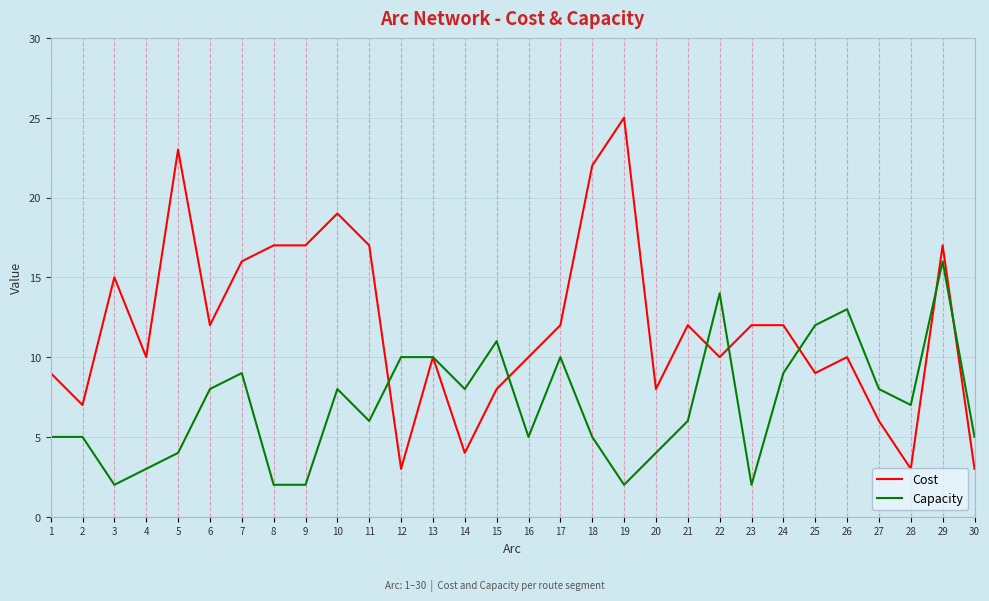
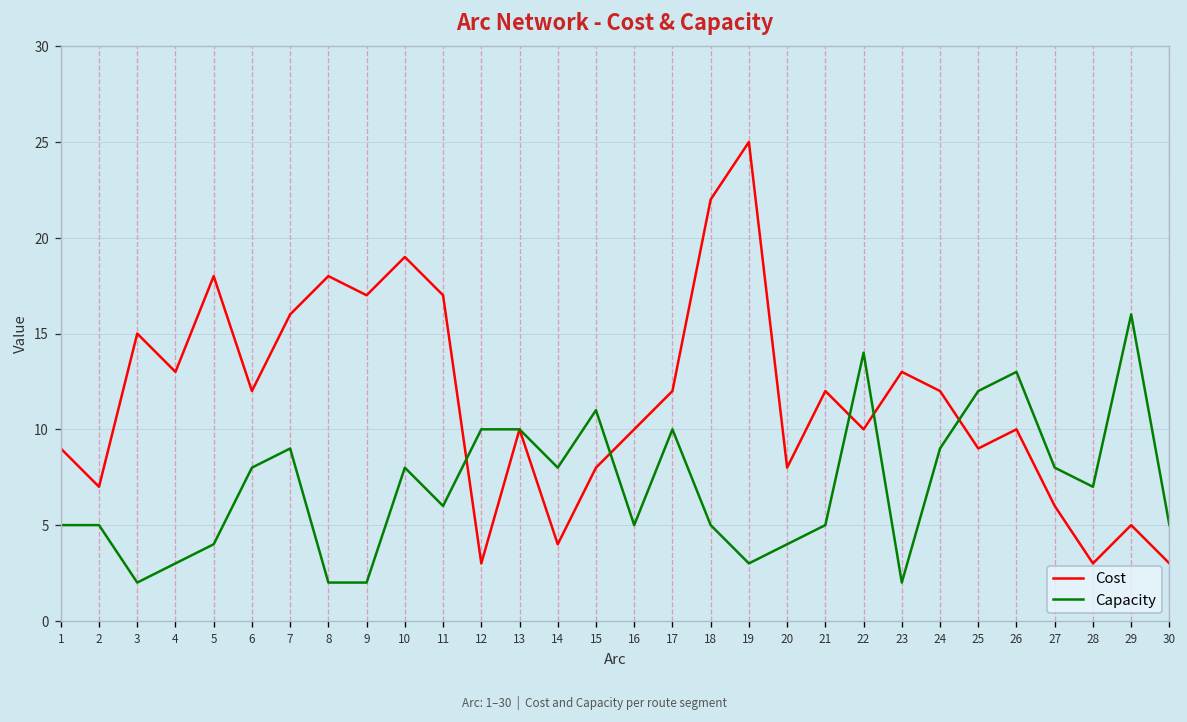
  {
    "Cost": {
      "1": 9,
      "2": 7,
      "3": 15,
-     "4": 10,
-     "5": 23,
+     "4": 13,
+     "5": 18,
      "6": 12,
      "7": 16,
-     "8": 17,
+     "8": 18,
      "9": 17,
      "10": 19,
      "11": 17,
      "12": 3,
      "14": 4,
      "15": 8,
      "16": 10,
      "17": 12,
      "18": 22,
      "19": 25,
      "20": 8,
      "21": 12,
      "22": 10,
-     "23": 12,
+     "23": 13,
      "24": 12,
      "25": 9,
      "26": 10,
      "27": 6,
-     "29": 17,
+     "29": 5,
      "30": 3
    },
    "Capacity": {
      "1": 5,
      "2": 5,
      "3": 2,
      "4": 3,
      "5": 4,
      "6": 8,
      "7": 9,
      "8": 2,
      "9": 2,
      "10": 8,
      "11": 6,
      "12": 10,
      "14": 8,
      "15": 11,
      "16": 5,
      "17": 10,
      "18": 5,
-     "19": 2,
+     "19": 3,
      "20": 4,
-     "21": 6,
+     "21": 5,
      "22": 14,
      "23": 2,
      "24": 9,
      "25": 12,
      "26": 13,
      "27": 8,
      "28": 7,
      "29": 16,
      "30": 5
    }
  }
